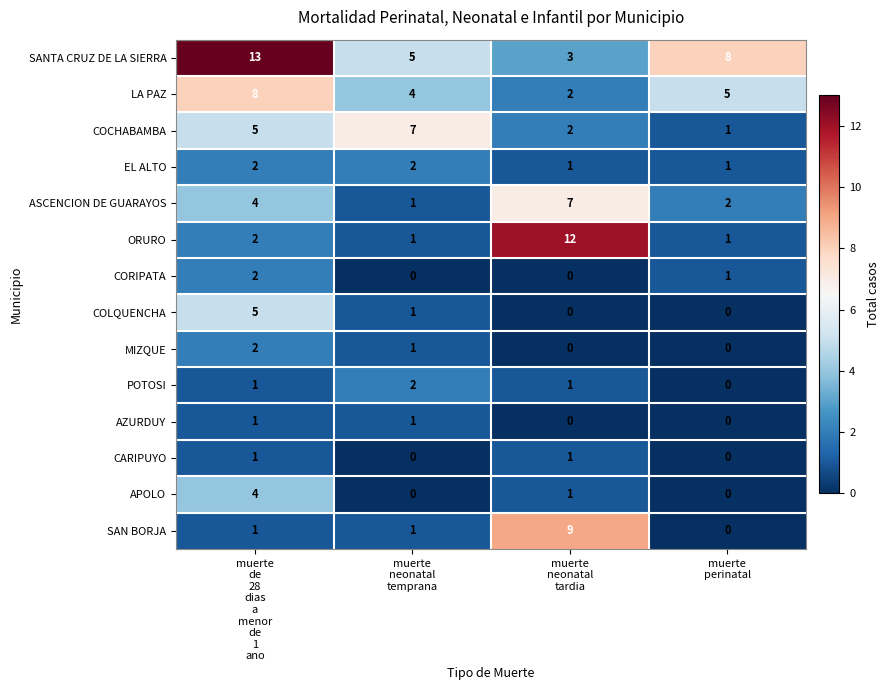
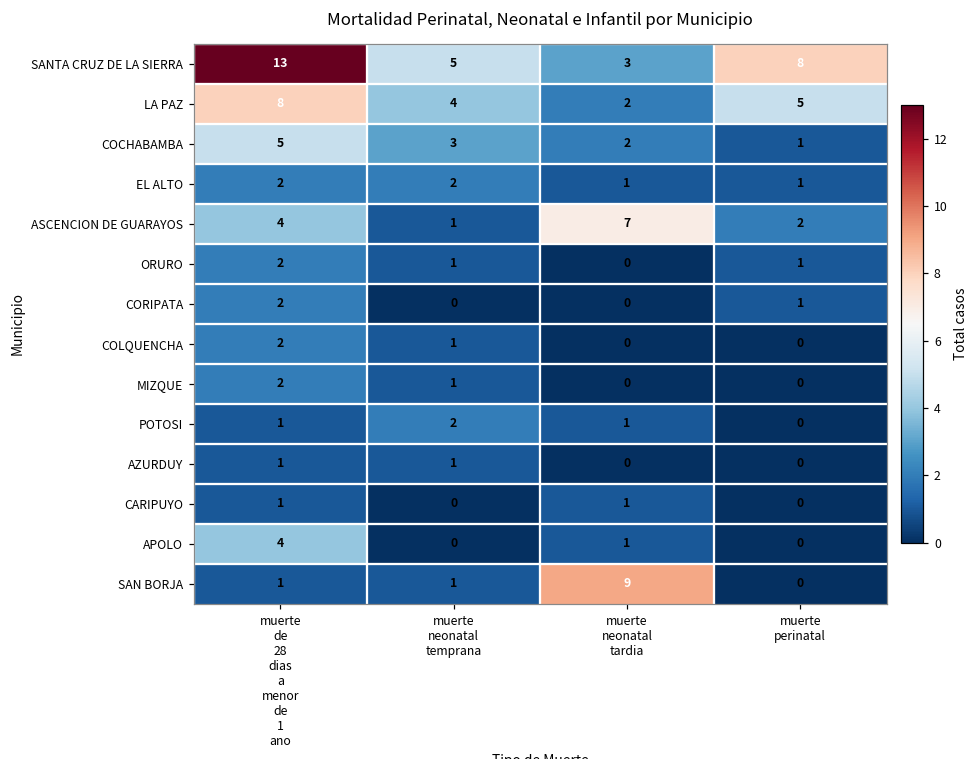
  {
    "SANTA CRUZ DE LA SIERRA": {
      "muerte de 28 dias a menor de 1 ano": 13,
      "muerte neonatal temprana": 5,
      "muerte neonatal tardia": 3,
      "muerte perinatal": 8
    },
    "LA PAZ": {
      "muerte de 28 dias a menor de 1 ano": 8,
      "muerte neonatal temprana": 4,
      "muerte neonatal tardia": 2,
      "muerte perinatal": 5
    },
    "COCHABAMBA": {
      "muerte de 28 dias a menor de 1 ano": 5,
-     "muerte neonatal temprana": 7,
+     "muerte neonatal temprana": 3,
      "muerte neonatal tardia": 2,
      "muerte perinatal": 1
    },
    "EL ALTO": {
      "muerte de 28 dias a menor de 1 ano": 2,
      "muerte neonatal temprana": 2,
      "muerte neonatal tardia": 1,
      "muerte perinatal": 1
    },
    "ASCENCION DE GUARAYOS": {
      "muerte de 28 dias a menor de 1 ano": 4,
      "muerte neonatal temprana": 1,
      "muerte neonatal tardia": 7,
      "muerte perinatal": 2
    },
    "ORURO": {
      "muerte de 28 dias a menor de 1 ano": 2,
      "muerte neonatal temprana": 1,
-     "muerte neonatal tardia": 12,
+     "muerte neonatal tardia": 0,
      "muerte perinatal": 1
    },
    "CORIPATA": {
      "muerte de 28 dias a menor de 1 ano": 2,
      "muerte neonatal temprana": 0,
      "muerte neonatal tardia": 0,
      "muerte perinatal": 1
    },
    "COLQUENCHA": {
-     "muerte de 28 dias a menor de 1 ano": 5,
+     "muerte de 28 dias a menor de 1 ano": 2,
      "muerte neonatal temprana": 1,
      "muerte neonatal tardia": 0,
      "muerte perinatal": 0
    },
    "MIZQUE": {
      "muerte de 28 dias a menor de 1 ano": 2,
      "muerte neonatal temprana": 1,
      "muerte neonatal tardia": 0,
      "muerte perinatal": 0
    },
    "POTOSI": {
      "muerte de 28 dias a menor de 1 ano": 1,
      "muerte neonatal temprana": 2,
      "muerte neonatal tardia": 1,
      "muerte perinatal": 0
    },
    "AZURDUY": {
      "muerte de 28 dias a menor de 1 ano": 1,
      "muerte neonatal temprana": 1,
      "muerte neonatal tardia": 0,
      "muerte perinatal": 0
    },
    "CARIPUYO": {
      "muerte de 28 dias a menor de 1 ano": 1,
      "muerte neonatal temprana": 0,
      "muerte neonatal tardia": 1,
      "muerte perinatal": 0
    },
    "APOLO": {
      "muerte de 28 dias a menor de 1 ano": 4,
      "muerte neonatal temprana": 0,
      "muerte neonatal tardia": 1,
      "muerte perinatal": 0
    },
    "SAN BORJA": {
      "muerte de 28 dias a menor de 1 ano": 1,
      "muerte neonatal temprana": 1,
      "muerte neonatal tardia": 9,
      "muerte perinatal": 0
    }
  }
